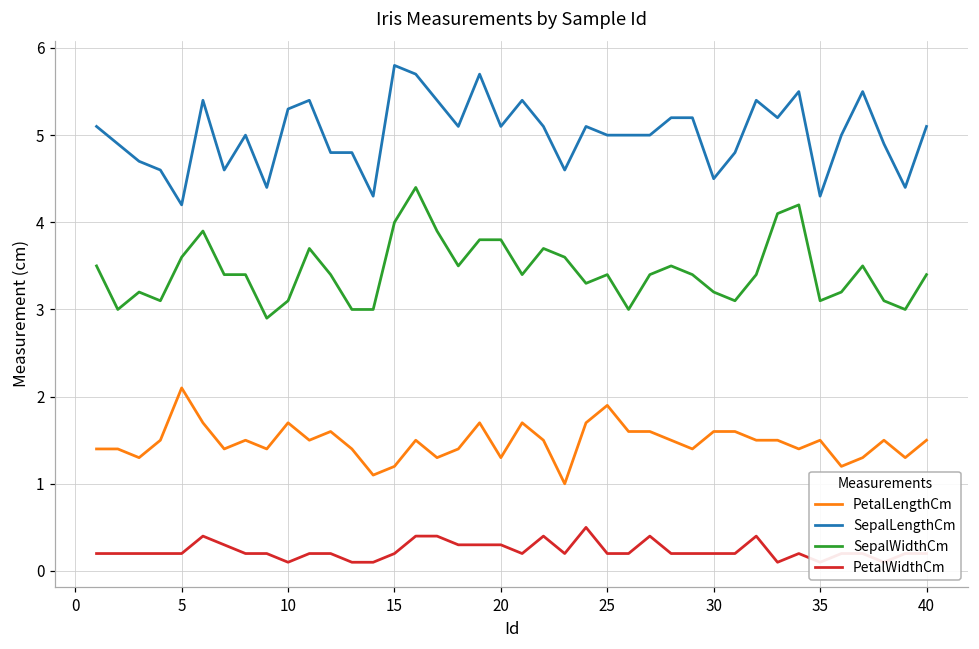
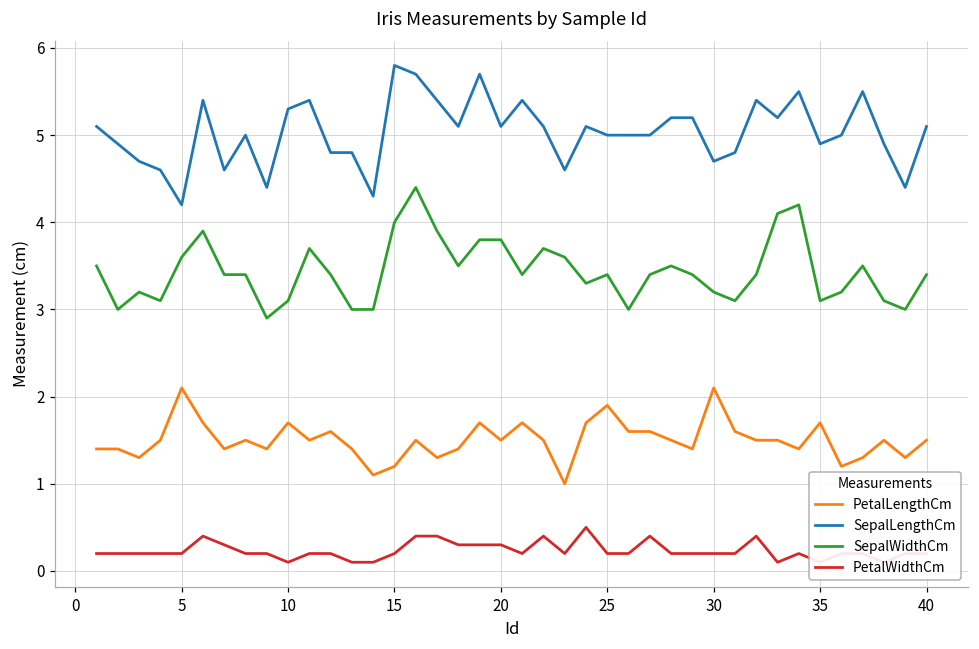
  {
    "PetalLengthCm": {
      "5": 2.1,
      "10": 1.7,
      "15": 1.2,
-     "20": 1.3,
+     "20": 1.5,
      "25": 1.9,
-     "30": 1.6,
-     "35": 1.5,
+     "30": 2.1,
+     "35": 1.7,
      "40": 1.5
    },
    "SepalLengthCm": {
      "5": 4.2,
      "10": 5.3,
      "15": 5.8,
      "20": 5.1,
      "25": 5.0,
-     "30": 4.5,
-     "35": 4.3,
+     "30": 4.7,
+     "35": 4.9,
      "40": 5.1
    },
    "SepalWidthCm": {
      "5": 3.6,
      "10": 3.1,
      "15": 4.0,
      "20": 3.8,
      "25": 3.4,
      "30": 3.2,
      "35": 3.1,
      "40": 3.4
    },
    "PetalWidthCm": {
      "5": 0.2,
      "10": 0.1,
      "15": 0.2,
      "20": 0.3,
      "25": 0.2,
      "30": 0.2
    }
  }
